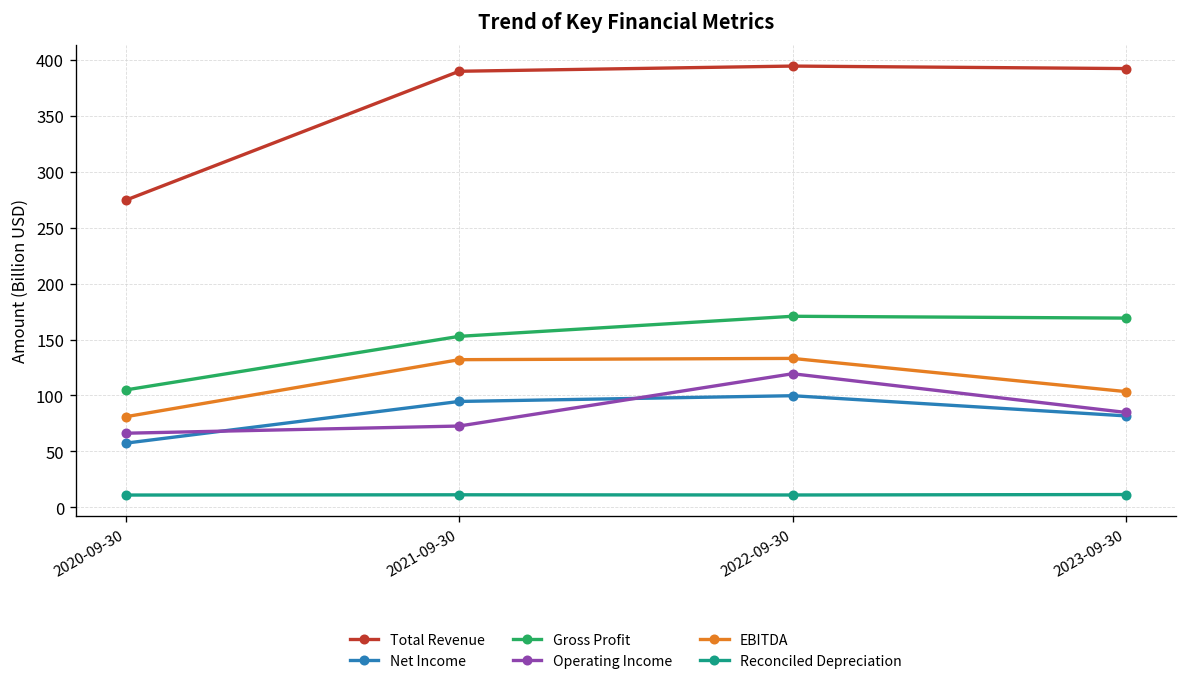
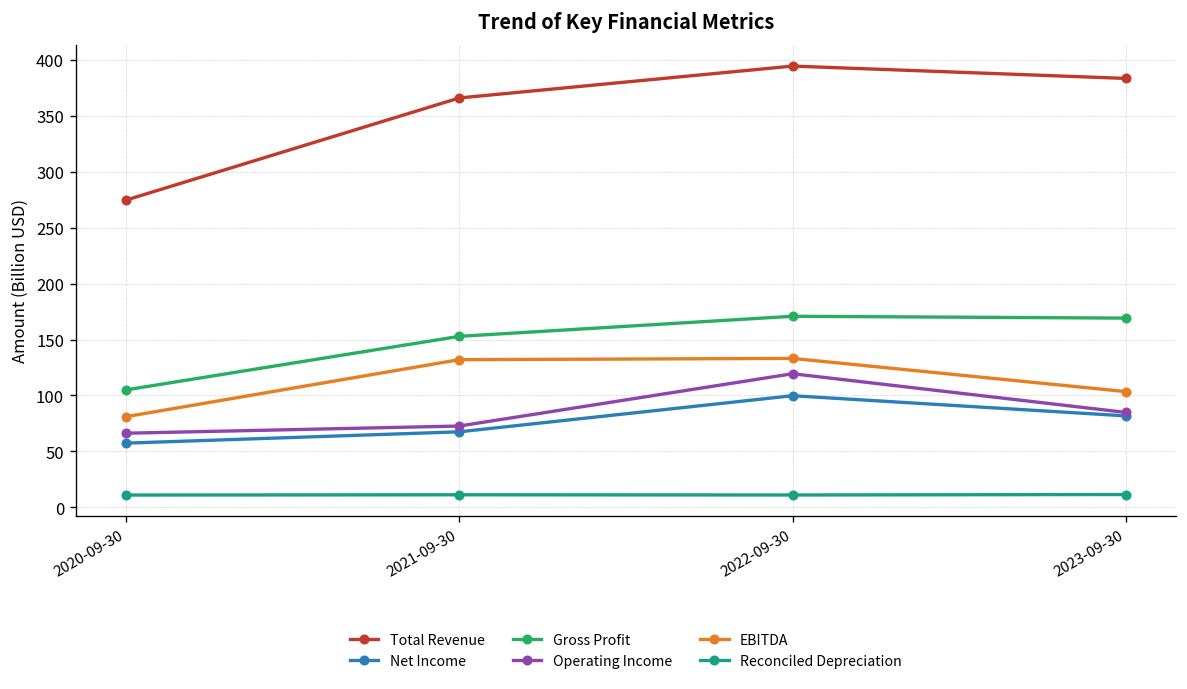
  {
    "Total Revenue": {
      "2020-09-30": 270,
-     "2021-09-30": 390,
+     "2021-09-30": 370,
      "2022-09-30": 390,
-     "2023-09-30": 390
+     "2023-09-30": 380
    },
    "Net Income": {
      "2020-09-30": 60,
-     "2021-09-30": 90,
+     "2021-09-30": 70,
      "2022-09-30": 100,
      "2023-09-30": 80
    },
    "Operating Income": {
      "2020-09-30": 70,
      "2021-09-30": 70,
      "2022-09-30": 120,
      "2023-09-30": 80
    },
    "EBITDA": {
      "2020-09-30": 80,
      "2021-09-30": 130,
      "2022-09-30": 130,
      "2023-09-30": 100
    }
  }
